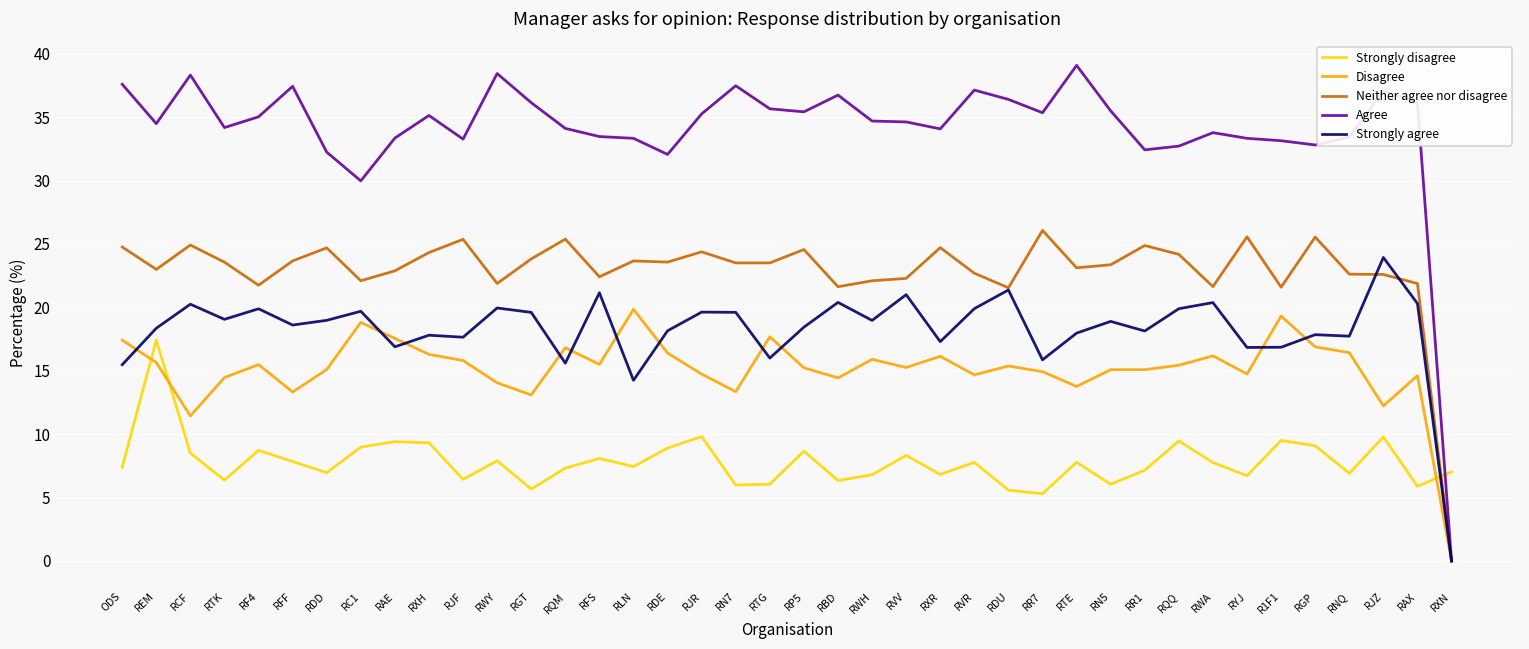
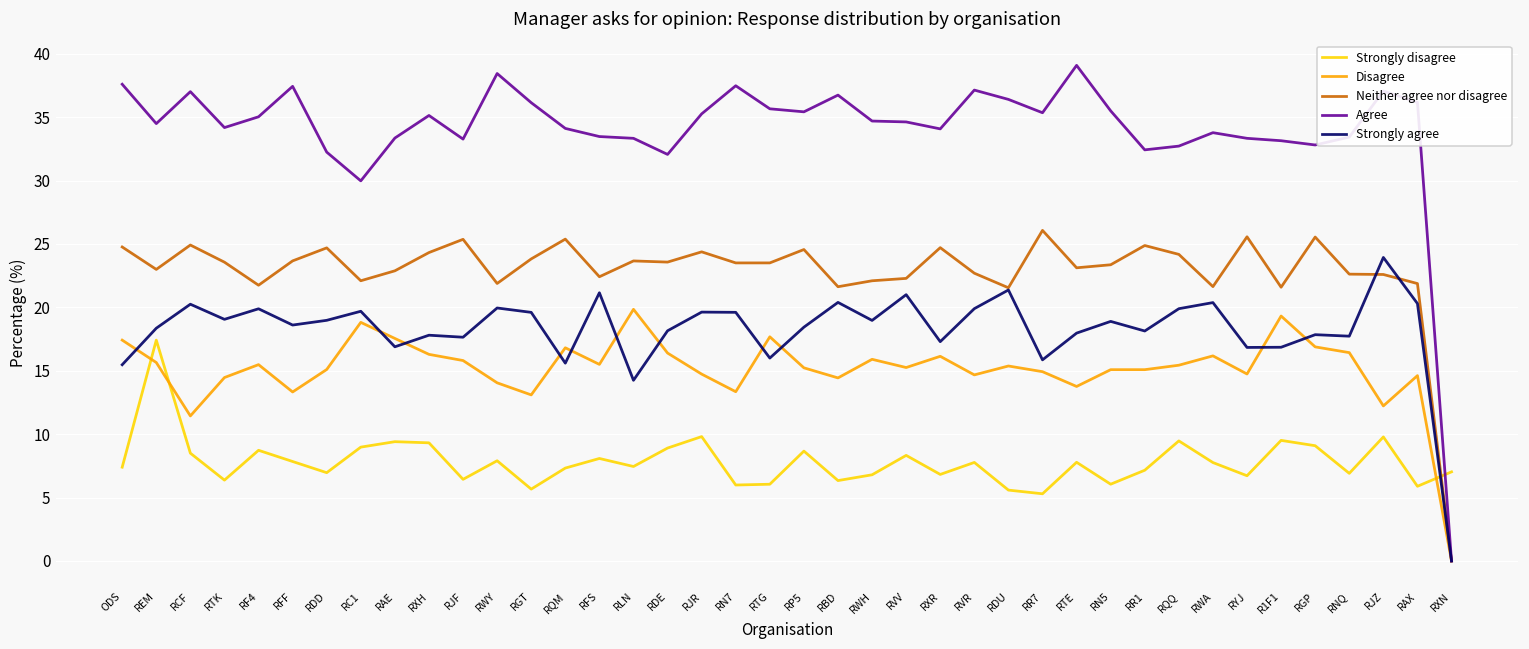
  {
    "Neither agree nor disagree": {
      "ODS": 24.8,
      "REM": 23.0,
      "RCF": 24.9,
      "RTK": 23.6,
      "RF4": 21.7,
      "RFF": 23.7,
      "RDD": 24.7,
      "RC1": 22.1,
      "RAE": 22.9,
      "RXH": 24.3,
      "RJF": 25.4,
      "RWY": 21.9,
      "RGT": 23.8,
      "RQM": 25.4,
      "RFS": 22.4,
      "RLN": 23.7,
      "RDE": 23.6,
      "RJR": 24.4,
      "RN7": 23.5,
      "RTG": 23.5,
      "RP5": 24.6,
      "RBD": 21.6,
      "RWH": 22.1,
      "RVV": 22.3,
      "RXR": 24.7,
      "RVR": 22.7,
      "RR7": 26.1,
      "RTE": 23.1,
      "RN5": 23.4,
      "RR1": 24.9,
      "RQQ": 24.2,
      "RWA": 21.6,
      "RYJ": 25.6,
      "R1F1": 21.6,
      "RGP": 25.5,
      "RNQ": 22.6,
      "RJZ": 22.6,
      "RAX": 21.9
    },
    "Agree": {
      "ODS": 37.6,
      "REM": 34.5,
-     "RCF": 38.3,
+     "RCF": 37.0,
      "RTK": 34.2,
      "RF4": 35.0,
      "RFF": 37.4,
      "RDD": 32.2,
      "RC1": 30.0,
      "RAE": 33.4,
      "RXH": 35.1,
      "RJF": 33.3,
      "RWY": 38.4,
      "RGT": 36.1,
      "RQM": 34.1,
      "RFS": 33.5,
      "RLN": 33.3,
      "RDE": 32.1,
      "RJR": 35.3,
      "RN7": 37.5,
      "RTG": 35.7,
      "RP5": 35.4,
      "RBD": 36.7,
      "RWH": 34.7,
      "RVV": 34.6,
      "RXR": 34.1,
      "RVR": 37.1,
      "RDU": 36.4,
      "RR7": 35.4,
      "RTE": 39.1,
      "RN5": 35.5,
      "RR1": 32.4,
      "RQQ": 32.7,
      "RWA": 33.8,
      "RYJ": 33.3,
      "R1F1": 33.1,
      "RGP": 32.8,
      "RNQ": 33.4
    },
    "Strongly agree": {
      "ODS": 15.5,
      "REM": 18.4,
      "RCF": 20.2,
      "RTK": 19.1,
      "RF4": 19.9,
      "RFF": 18.6,
      "RDD": 19.0,
      "RC1": 19.7,
      "RAE": 16.9,
      "RXH": 17.8,
      "RJF": 17.6,
      "RWY": 20.0,
      "RGT": 19.6,
      "RQM": 15.6,
      "RFS": 21.2,
      "RLN": 14.2,
      "RDE": 18.2,
      "RJR": 19.6,
      "RN7": 19.6,
      "RTG": 16.0,
      "RP5": 18.4,
      "RBD": 20.4,
      "RWH": 19.0,
      "RVV": 21.0,
      "RXR": 17.3,
      "RVR": 19.9,
      "RR7": 15.9,
      "RTE": 18.0,
      "RN5": 18.9,
      "RR1": 18.1,
      "RQQ": 19.9,
      "RWA": 20.4,
      "RYJ": 16.8,
      "R1F1": 16.9,
      "RGP": 17.8,
      "RNQ": 17.7,
      "RJZ": 23.9,
      "RAX": 20.3
    }
  }
